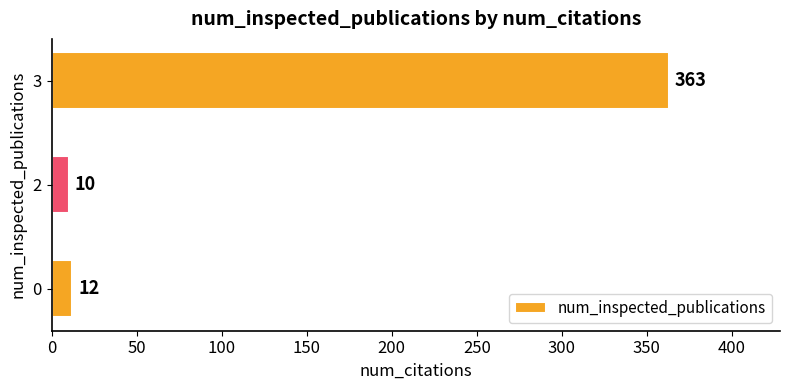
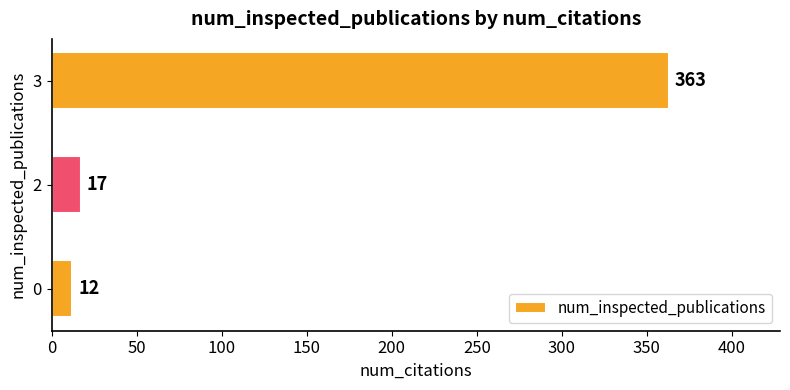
  {
    "3": 363,
-   "2": 10,
+   "2": 17,
    "0": 12
  }
